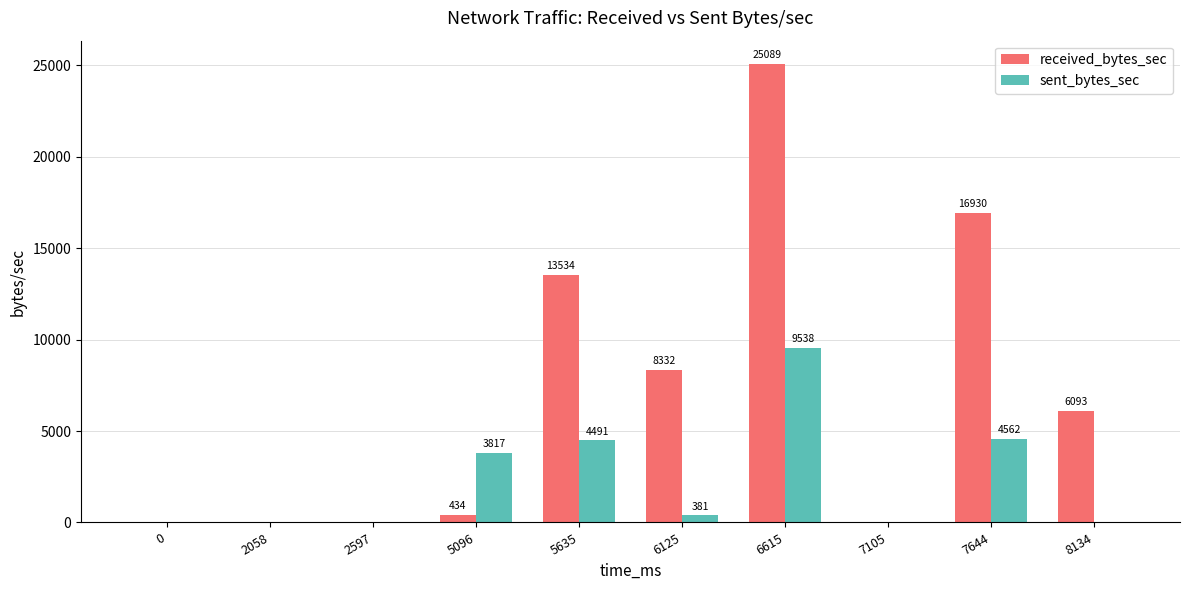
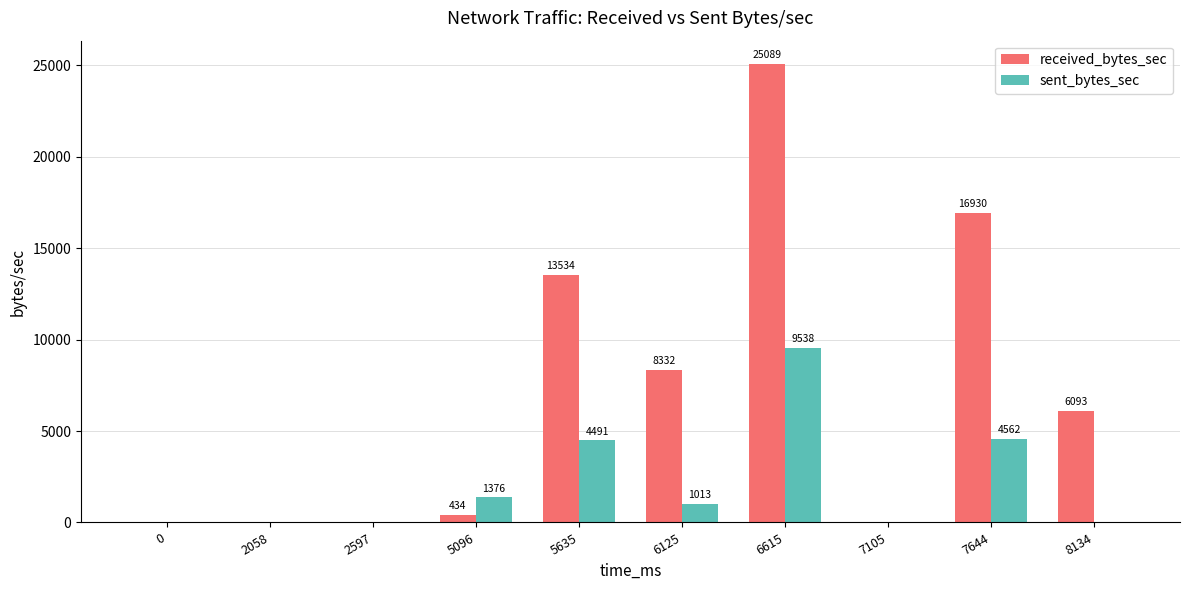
  {
    "received_bytes_sec": {
      "5096": 434,
      "5635": 13534,
      "6125": 8332,
      "6615": 25089,
      "7644": 16930,
      "8134": 6093
    },
    "sent_bytes_sec": {
-     "5096": 3817,
+     "5096": 1376,
      "5635": 4491,
-     "6125": 381,
+     "6125": 1013,
      "6615": 9538,
      "7644": 4562
    }
  }
